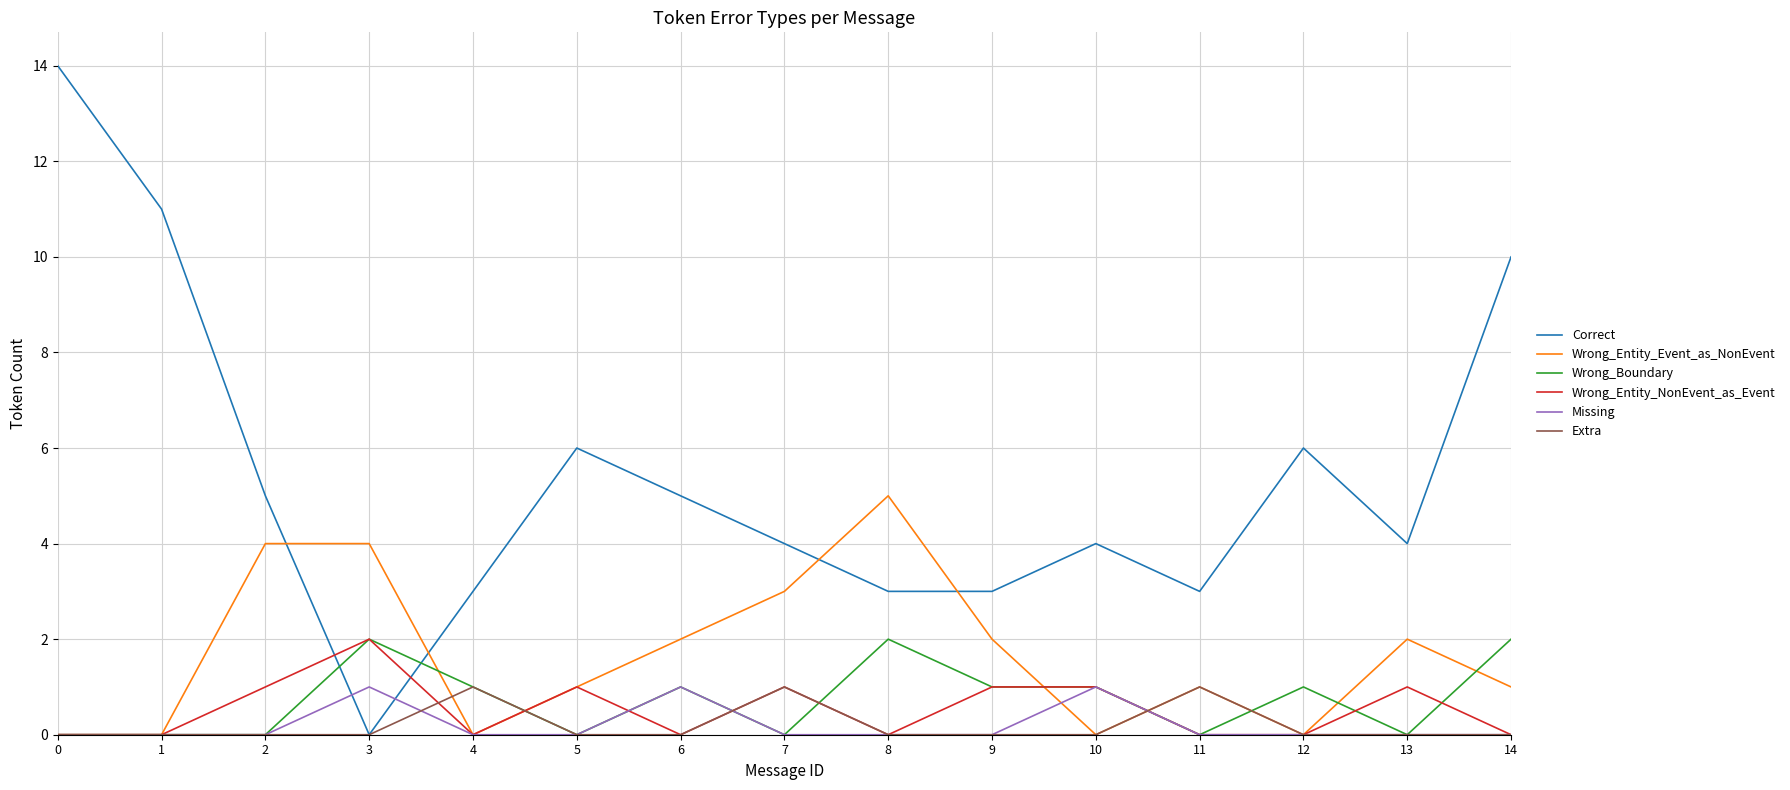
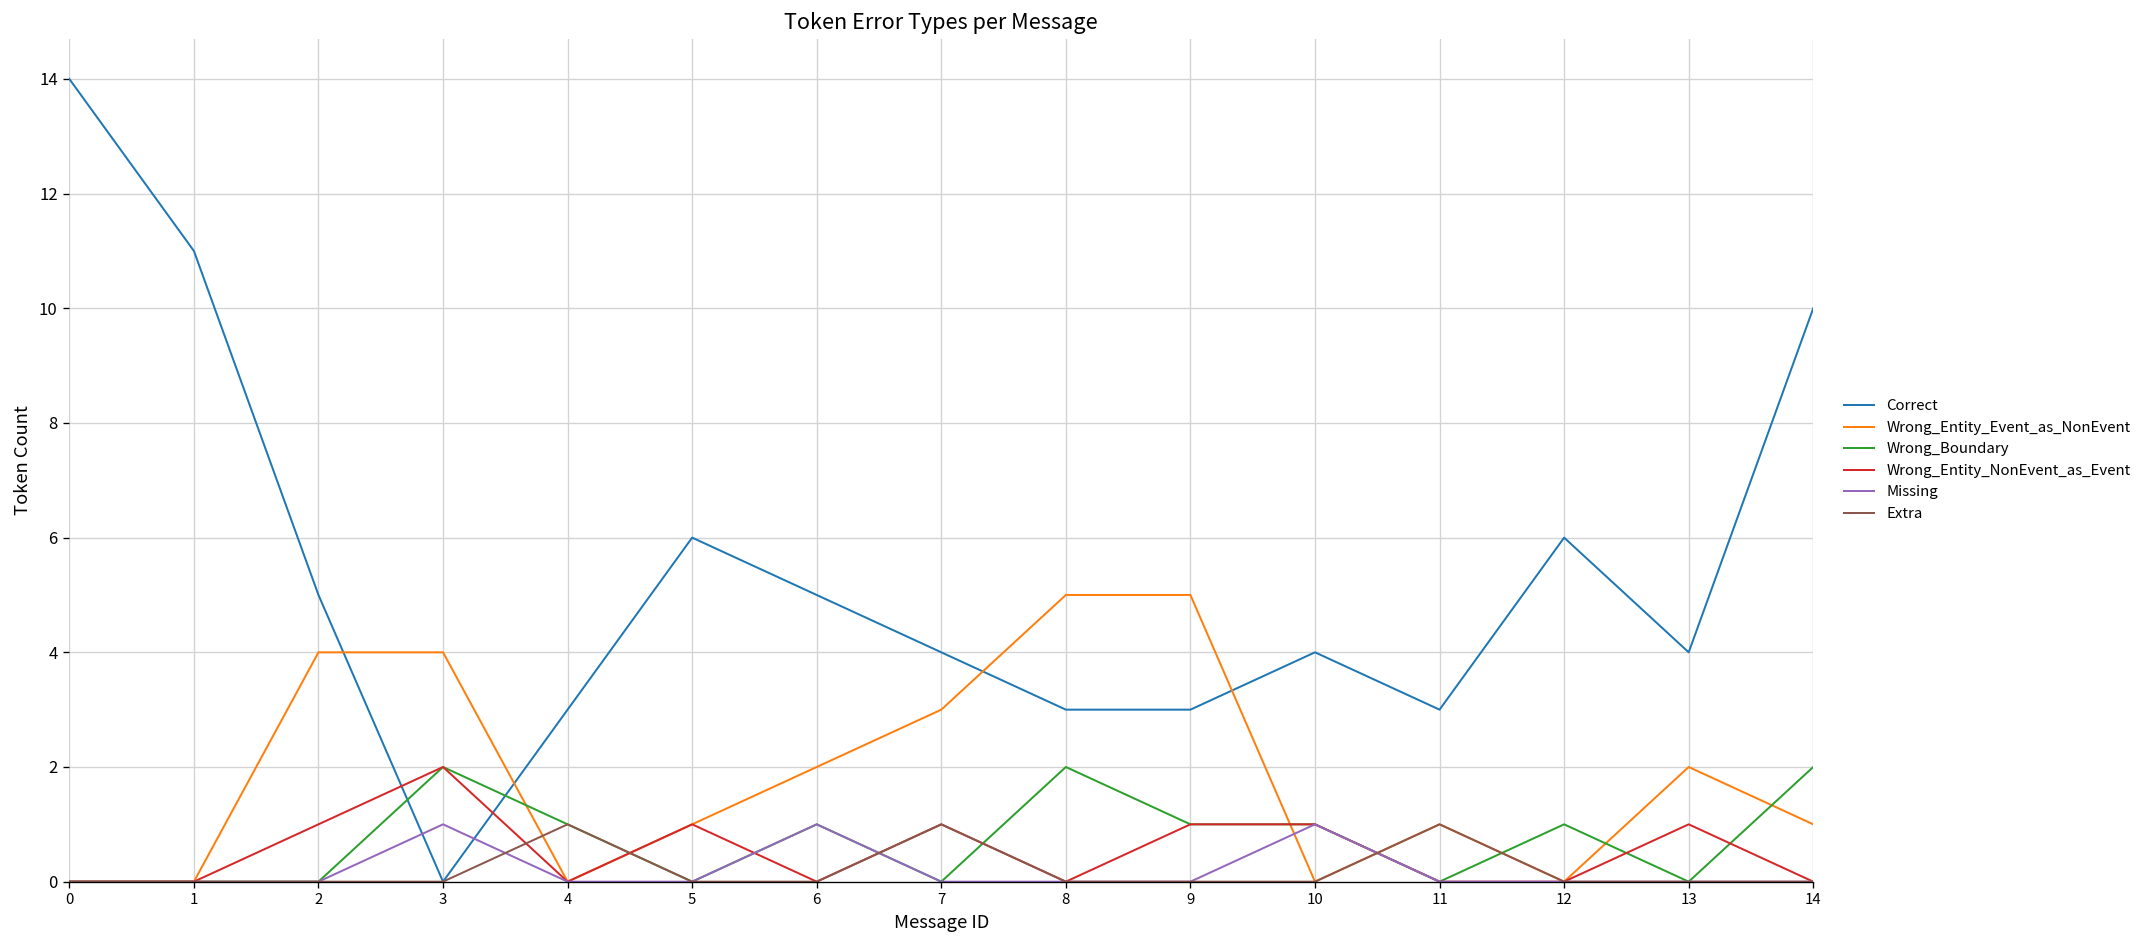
  {
    "Correct": {
      "0": 14,
      "1": 11,
      "2": 5,
      "4": 3,
      "5": 6,
      "6": 5,
      "7": 4,
      "8": 3,
      "9": 3,
      "10": 4,
      "11": 3,
      "12": 6,
      "13": 4,
      "14": 10
    },
    "Wrong_Entity_Event_as_NonEvent": {
      "2": 4,
      "3": 4,
      "6": 2,
      "7": 3,
      "8": 5,
-     "9": 2,
+     "9": 5,
      "13": 2,
      "14": 1
    },
    "Wrong_Boundary": {
      "8": 2,
      "12": 1,
      "14": 2
    },
    "Wrong_Entity_NonEvent_as_Event": {
      "2": 1,
      "13": 1
    },
    "Missing": {
      "3": 1
    }
  }
